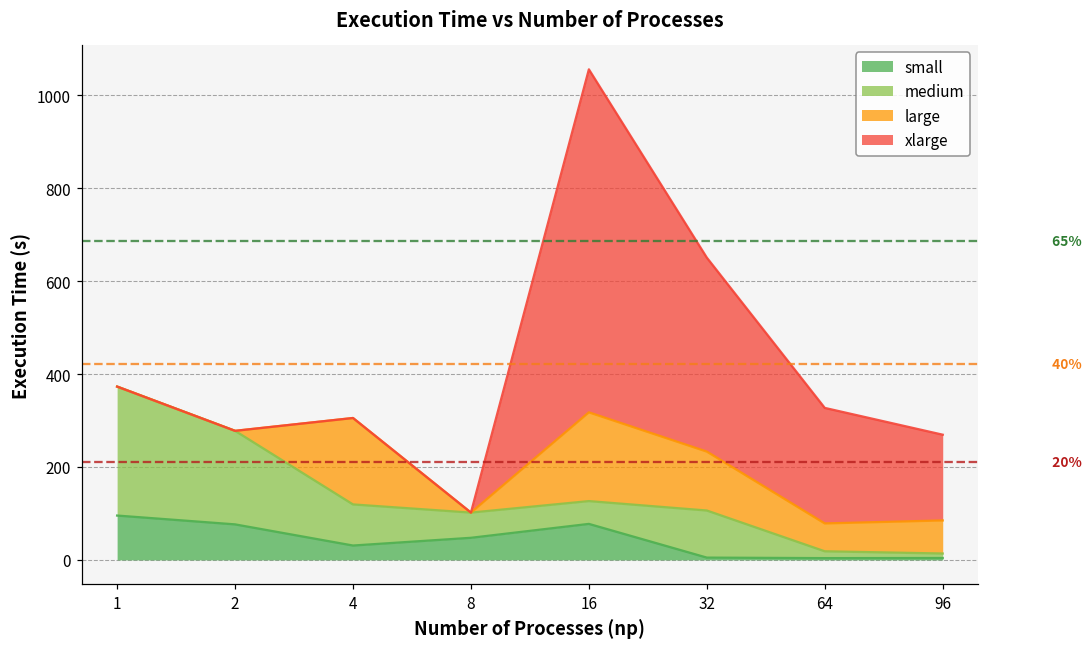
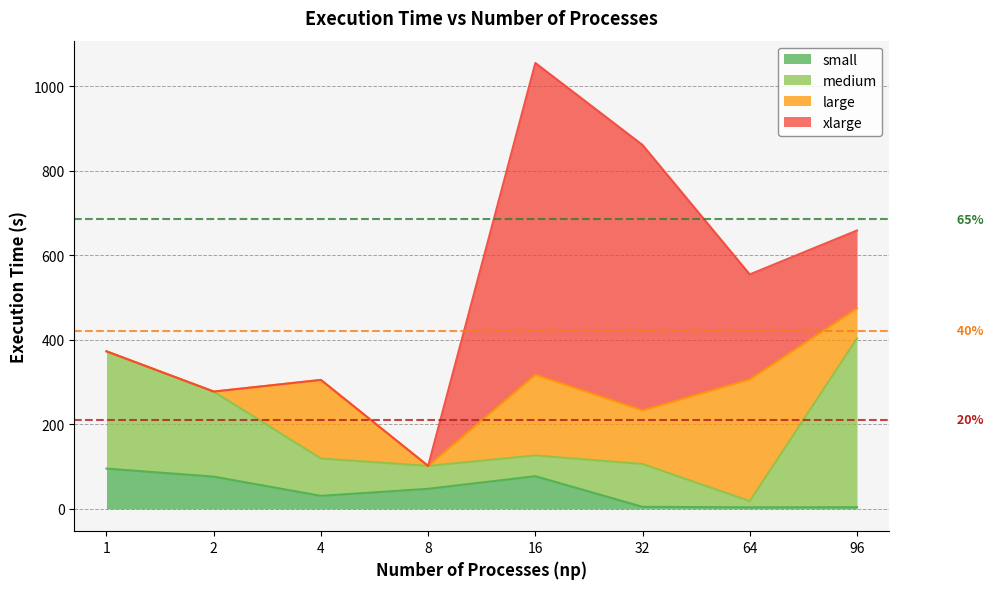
  {
    "small": {
      "1": 100,
      "2": 80,
      "4": 30,
      "8": 50,
      "16": 80,
      "32": 0,
      "64": 0,
      "96": 0
    },
    "medium": {
      "4": 90,
      "16": 50,
      "32": 100,
      "64": 10,
-     "96": 10
+     "96": 400
    },
    "large": {
      "16": 190,
      "32": 130,
-     "64": 60,
+     "64": 290,
      "96": 70
    },
    "xlarge": {
      "16": 740,
-     "32": 420,
+     "32": 630,
      "64": 250,
      "96": 180
    }
  }
